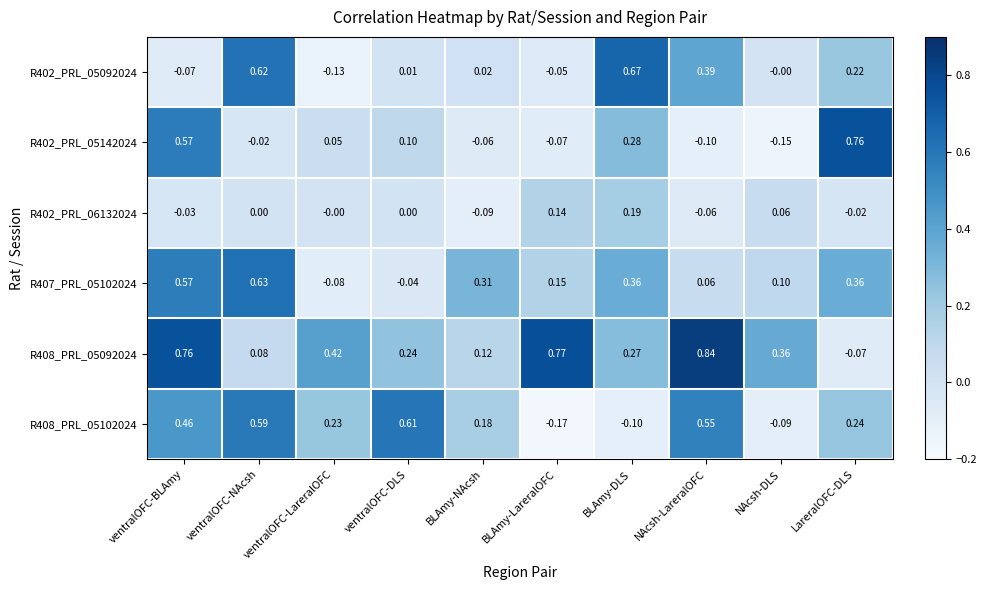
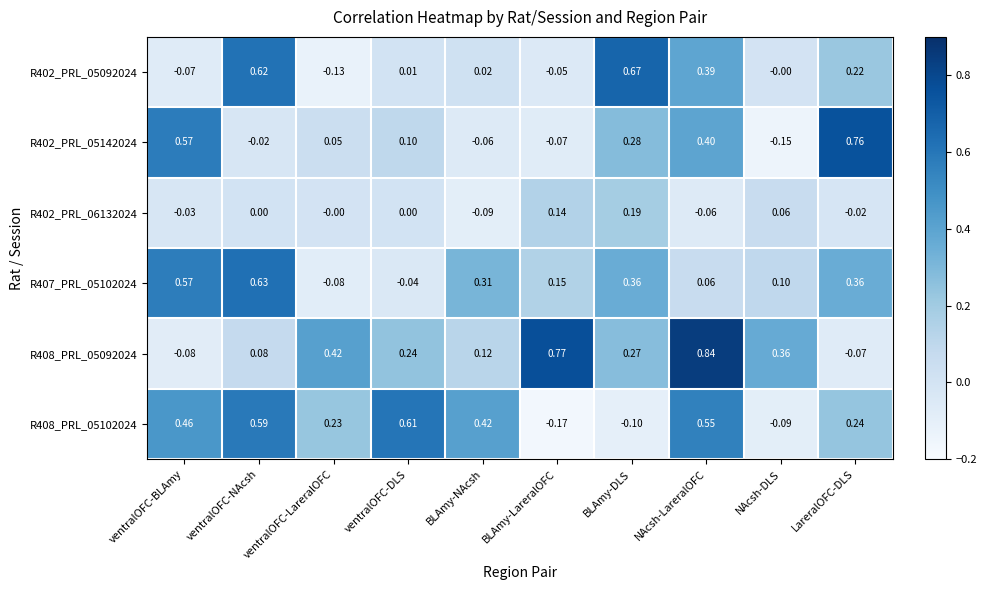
  {
    "R402_PRL_05092024": {
      "ventralOFC-BLAmy": -0.07,
      "ventralOFC-NAcsh": 0.62,
      "ventralOFC-LareralOFC": -0.13,
      "ventralOFC-DLS": 0.01,
      "BLAmy-NAcsh": 0.02,
      "BLAmy-LareralOFC": -0.05,
      "BLAmy-DLS": 0.67,
      "NAcsh-LareralOFC": 0.39,
      "NAcsh-DLS": -0.00,
      "LareralOFC-DLS": 0.22
    },
    "R402_PRL_05142024": {
      "ventralOFC-BLAmy": 0.57,
      "ventralOFC-NAcsh": -0.02,
      "ventralOFC-LareralOFC": 0.05,
      "ventralOFC-DLS": 0.10,
      "BLAmy-NAcsh": -0.06,
      "BLAmy-LareralOFC": -0.07,
      "BLAmy-DLS": 0.28,
-     "NAcsh-LareralOFC": -0.10,
+     "NAcsh-LareralOFC": 0.40,
      "NAcsh-DLS": -0.15,
      "LareralOFC-DLS": 0.76
    },
    "R402_PRL_06132024": {
      "ventralOFC-BLAmy": -0.03,
      "ventralOFC-NAcsh": 0.00,
      "ventralOFC-LareralOFC": -0.00,
      "ventralOFC-DLS": 0.00,
      "BLAmy-NAcsh": -0.09,
      "BLAmy-LareralOFC": 0.14,
      "BLAmy-DLS": 0.19,
      "NAcsh-LareralOFC": -0.06,
      "NAcsh-DLS": 0.06,
      "LareralOFC-DLS": -0.02
    },
    "R407_PRL_05102024": {
      "ventralOFC-BLAmy": 0.57,
      "ventralOFC-NAcsh": 0.63,
      "ventralOFC-LareralOFC": -0.08,
      "ventralOFC-DLS": -0.04,
      "BLAmy-NAcsh": 0.31,
      "BLAmy-LareralOFC": 0.15,
      "BLAmy-DLS": 0.36,
      "NAcsh-LareralOFC": 0.06,
      "NAcsh-DLS": 0.10,
      "LareralOFC-DLS": 0.36
    },
    "R408_PRL_05092024": {
-     "ventralOFC-BLAmy": 0.76,
+     "ventralOFC-BLAmy": -0.08,
      "ventralOFC-NAcsh": 0.08,
      "ventralOFC-LareralOFC": 0.42,
      "ventralOFC-DLS": 0.24,
      "BLAmy-NAcsh": 0.12,
      "BLAmy-LareralOFC": 0.77,
      "BLAmy-DLS": 0.27,
      "NAcsh-LareralOFC": 0.84,
      "NAcsh-DLS": 0.36,
      "LareralOFC-DLS": -0.07
    },
    "R408_PRL_05102024": {
      "ventralOFC-BLAmy": 0.46,
      "ventralOFC-NAcsh": 0.59,
      "ventralOFC-LareralOFC": 0.23,
      "ventralOFC-DLS": 0.61,
-     "BLAmy-NAcsh": 0.18,
+     "BLAmy-NAcsh": 0.42,
      "BLAmy-LareralOFC": -0.17,
      "BLAmy-DLS": -0.10,
      "NAcsh-LareralOFC": 0.55,
      "NAcsh-DLS": -0.09,
      "LareralOFC-DLS": 0.24
    }
  }
